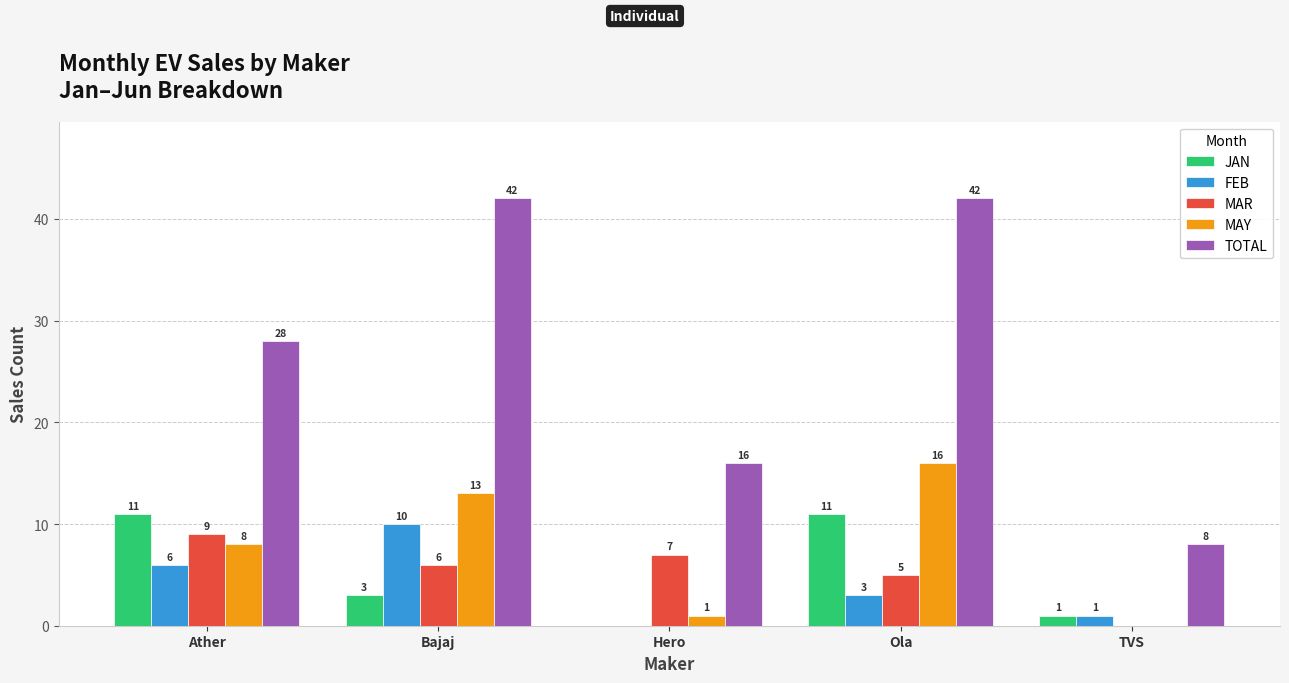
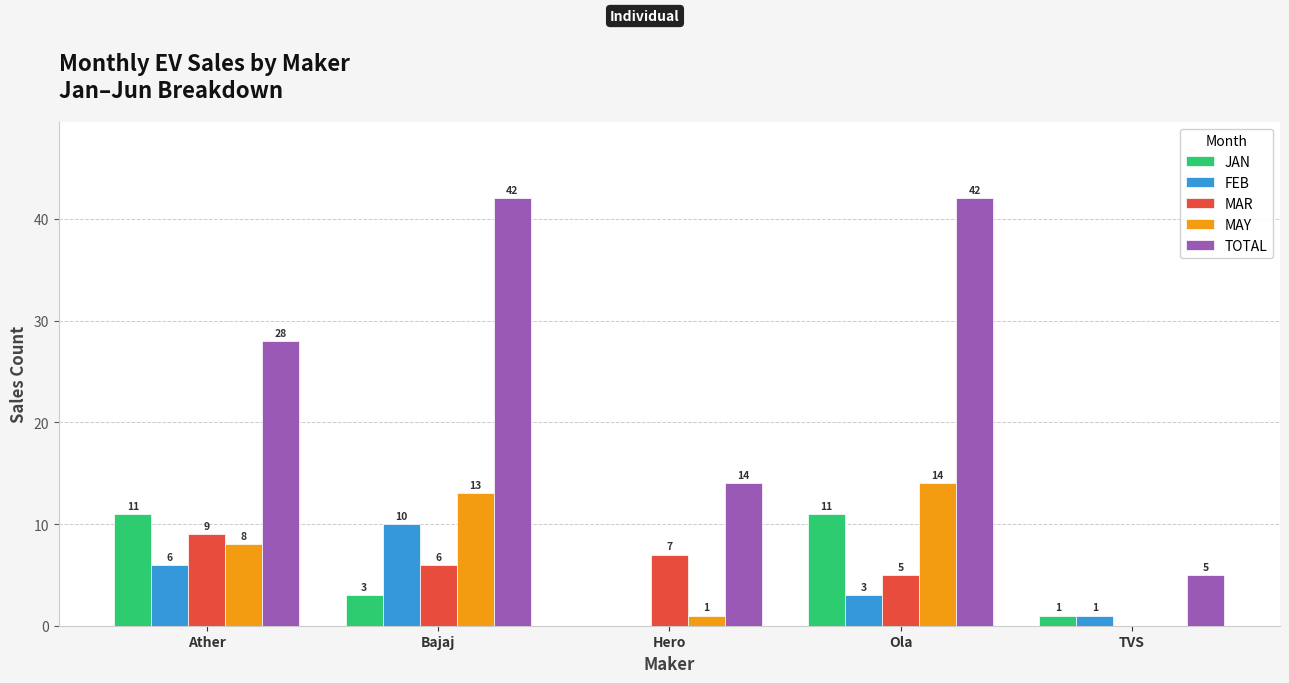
  {
    "JAN": {
      "Ather": 11,
      "Bajaj": 3,
      "Ola": 11,
      "TVS": 1
    },
    "FEB": {
      "Ather": 6,
      "Bajaj": 10,
      "Ola": 3,
      "TVS": 1
    },
    "MAR": {
      "Ather": 9,
      "Bajaj": 6,
      "Hero": 7,
      "Ola": 5
    },
    "MAY": {
      "Ather": 8,
      "Bajaj": 13,
      "Hero": 1,
-     "Ola": 16
+     "Ola": 14
    },
    "TOTAL": {
      "Ather": 28,
      "Bajaj": 42,
-     "Hero": 16,
+     "Hero": 14,
      "Ola": 42,
-     "TVS": 8
+     "TVS": 5
    }
  }
